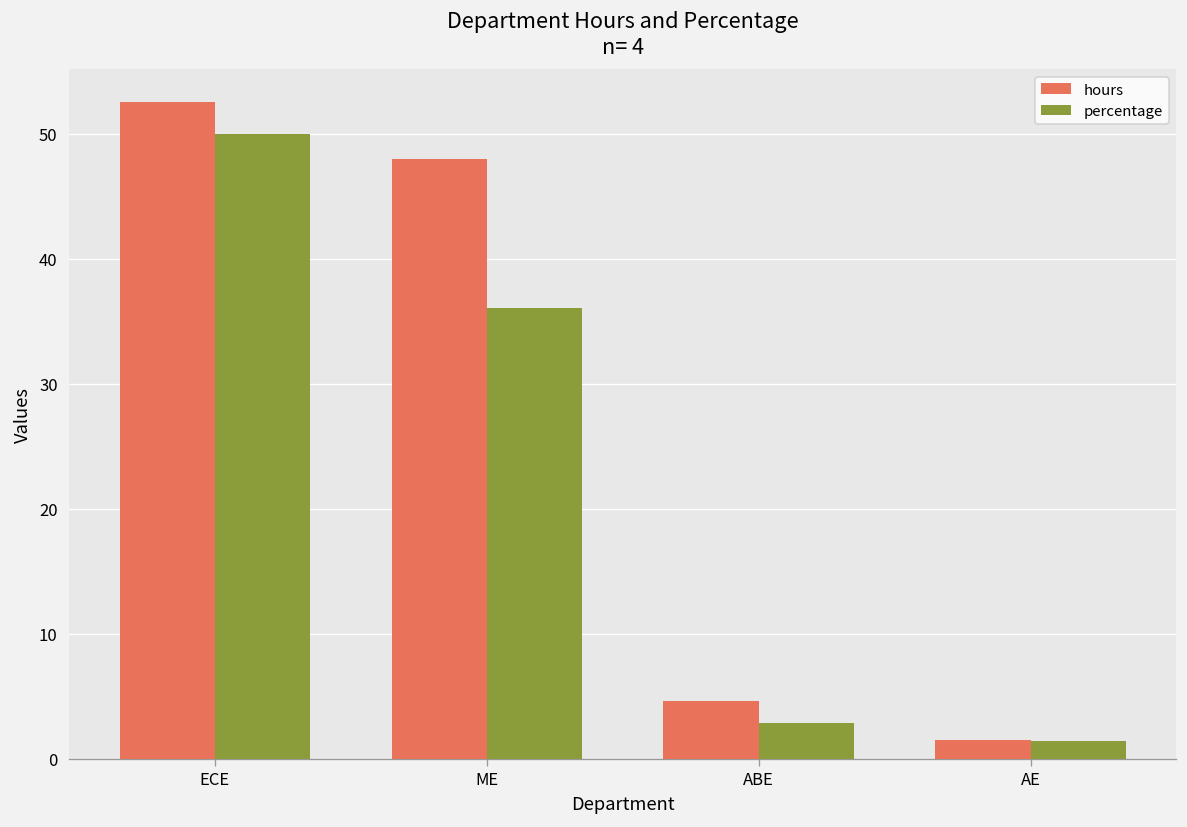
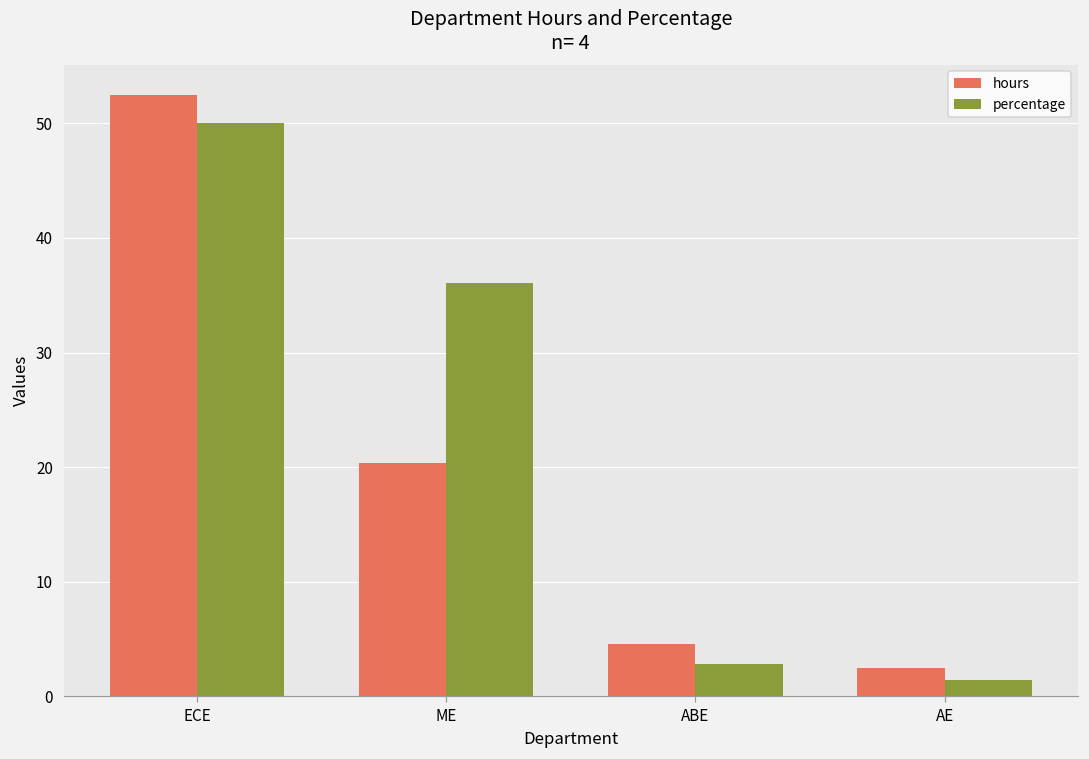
  {
    "hours": {
      "ECE": 52.5,
-     "ME": 48.0,
+     "ME": 20.4,
      "ABE": 4.6,
-     "AE": 1.5
+     "AE": 2.5
    },
    "percentage": {
      "ECE": 50.0,
      "ME": 36.1,
      "ABE": 2.9,
      "AE": 1.4
    }
  }
